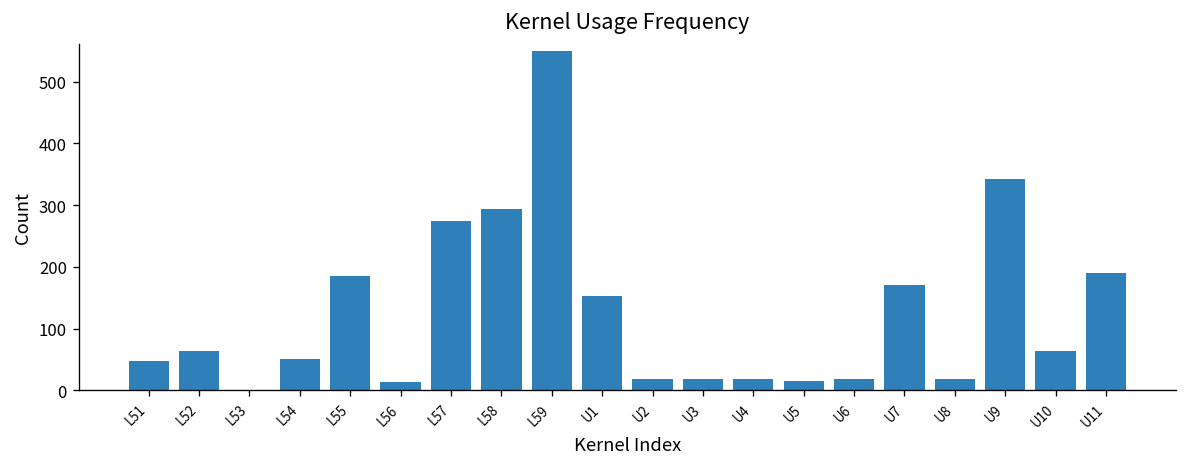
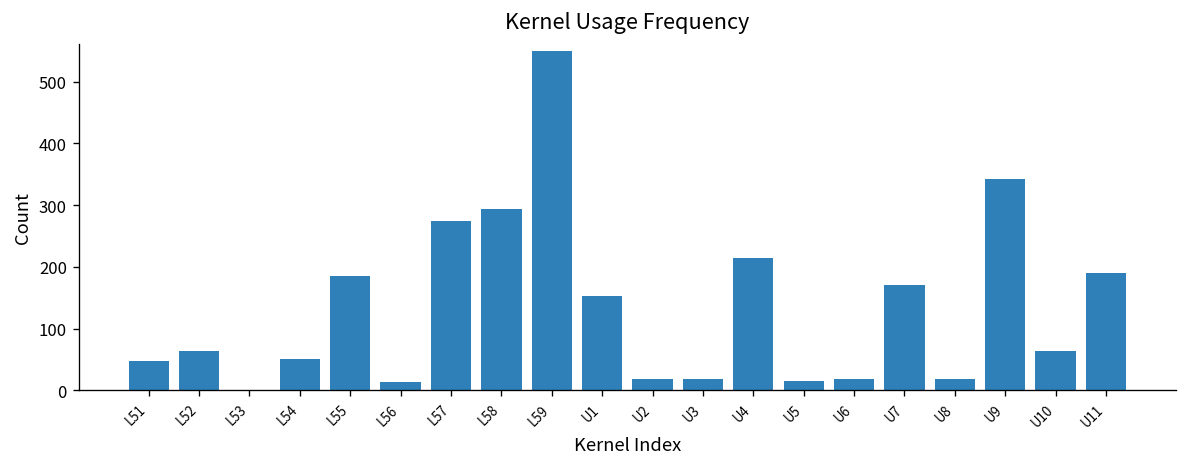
  {
    "L51": 50,
    "L52": 60,
    "L53": 0,
    "L54": 50,
    "L55": 190,
    "L56": 10,
    "L57": 270,
    "L58": 290,
    "L59": 550,
    "U1": 150,
    "U2": 20,
    "U3": 20,
-   "U4": 20,
+   "U4": 210,
    "U5": 20,
    "U6": 20,
    "U7": 170,
    "U8": 20,
    "U9": 340,
    "U10": 60,
    "U11": 190
  }
